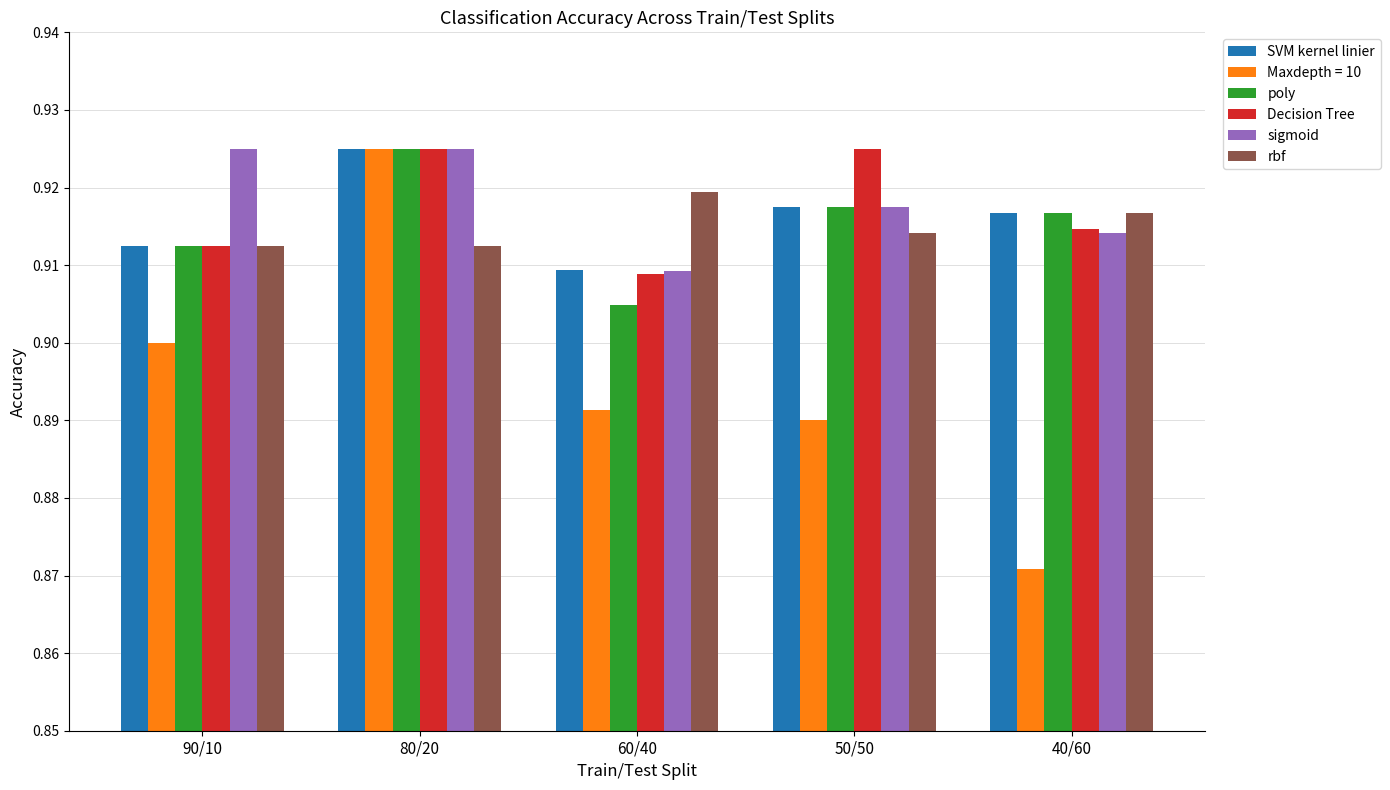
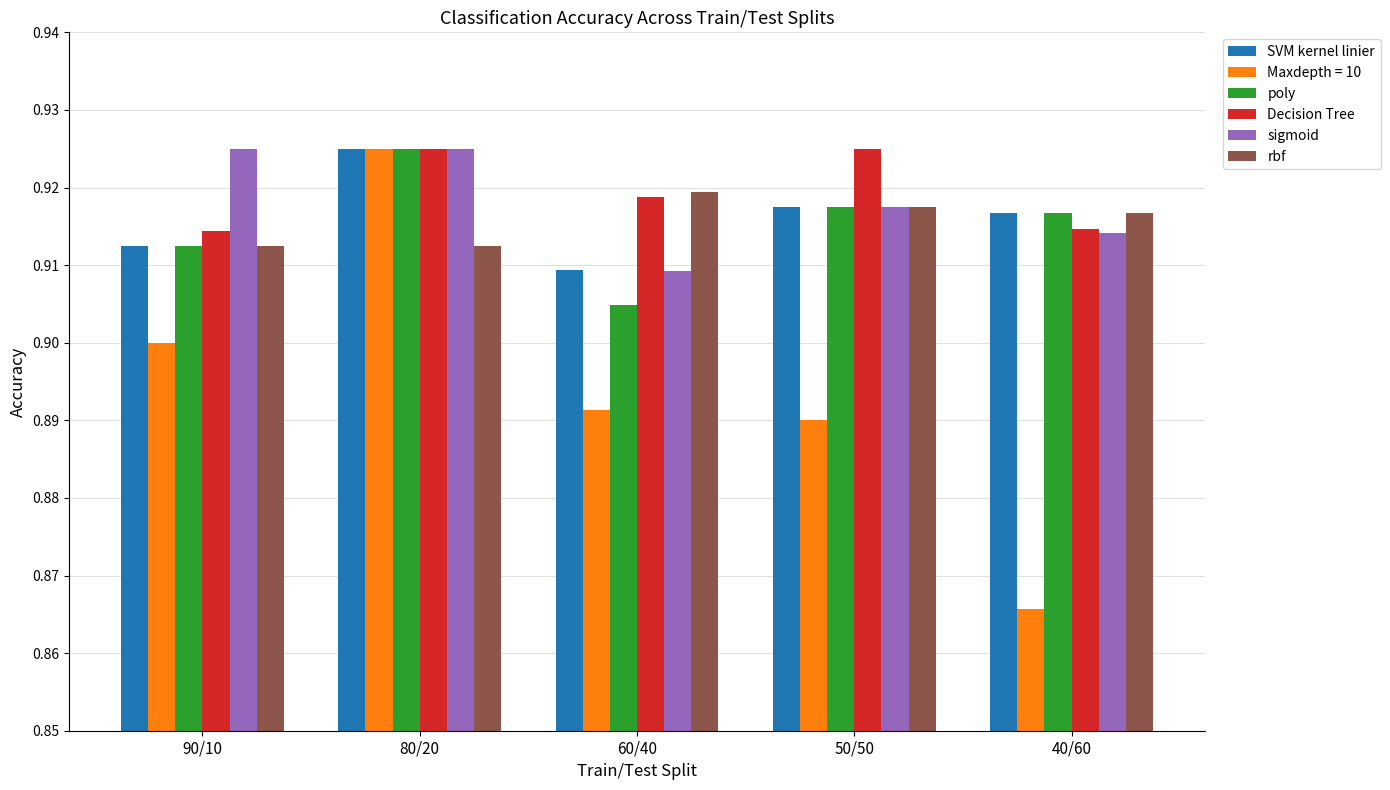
  {
    "SVM kernel linier": {
      "90/10": 0.913,
      "80/20": 0.925,
      "60/40": 0.909,
      "50/50": 0.918,
      "40/60": 0.917
    },
    "Maxdepth = 10": {
      "90/10": 0.900,
      "80/20": 0.925,
      "60/40": 0.891,
      "50/50": 0.890,
-     "40/60": 0.871
+     "40/60": 0.866
    },
    "poly": {
      "90/10": 0.913,
      "80/20": 0.925,
      "60/40": 0.905,
      "50/50": 0.918,
      "40/60": 0.917
    },
    "Decision Tree": {
-     "90/10": 0.913,
+     "90/10": 0.914,
      "80/20": 0.925,
-     "60/40": 0.909,
+     "60/40": 0.919,
      "50/50": 0.925,
      "40/60": 0.915
    },
    "sigmoid": {
      "90/10": 0.925,
      "80/20": 0.925,
      "60/40": 0.909,
      "50/50": 0.918,
      "40/60": 0.914
    },
    "rbf": {
      "90/10": 0.913,
      "80/20": 0.913,
      "60/40": 0.919,
-     "50/50": 0.914,
+     "50/50": 0.918,
      "40/60": 0.917
    }
  }
